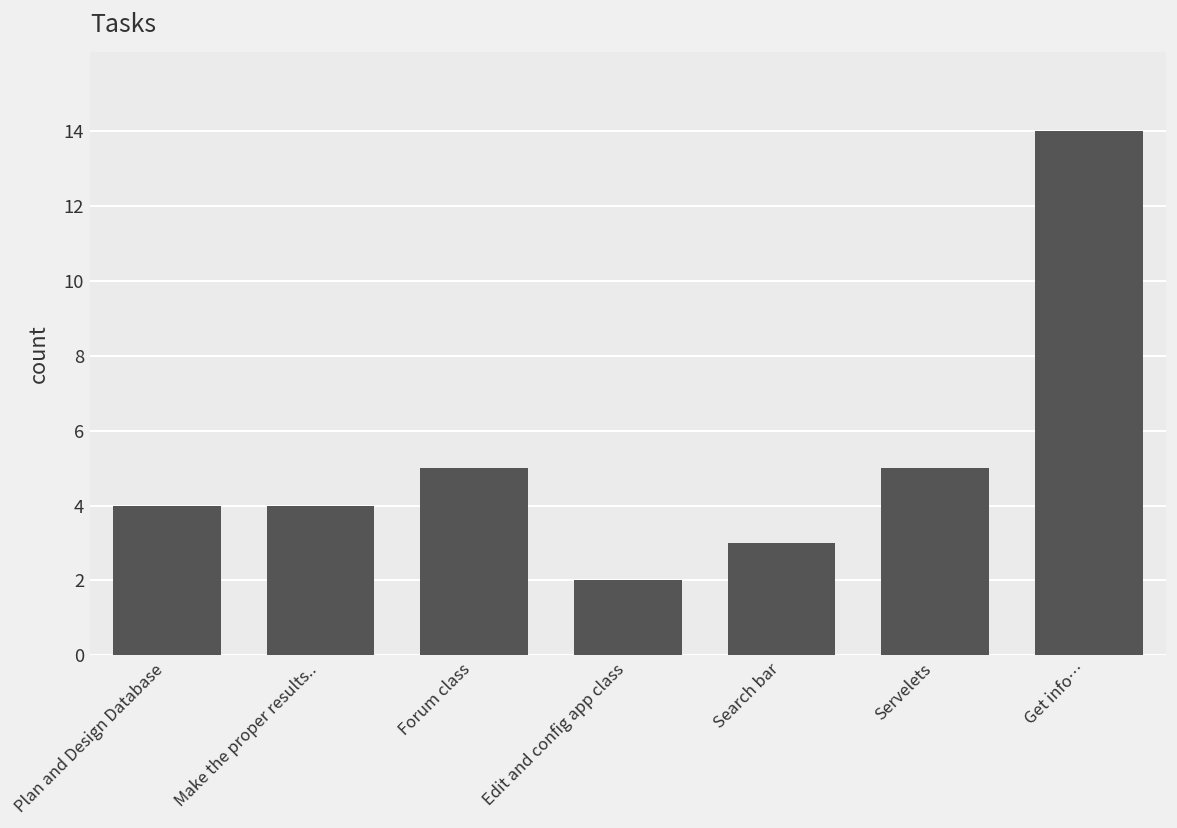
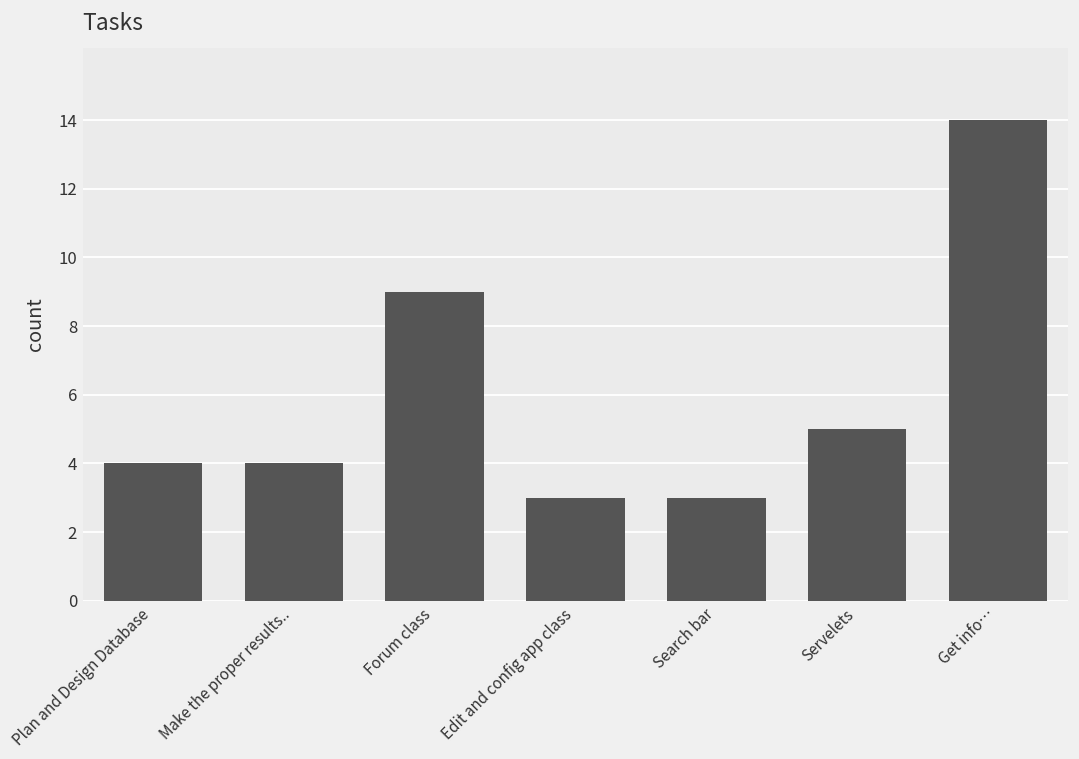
  {
    "Plan and Design Database": 4,
    "Make the proper results..": 4,
-   "Forum class": 5,
-   "Edit and config app class": 2,
+   "Forum class": 9,
+   "Edit and config app class": 3,
    "Search bar": 3,
    "Servelets": 5,
    "Get info…": 14
  }
